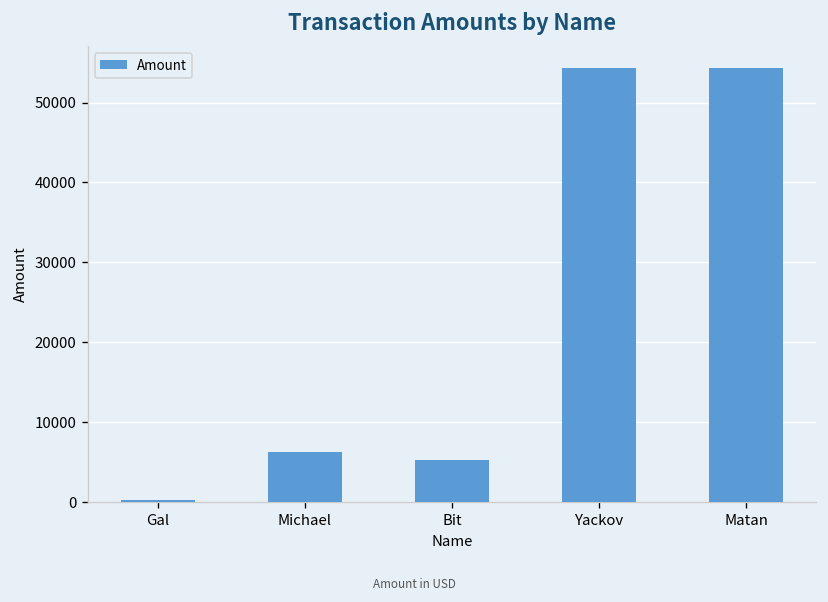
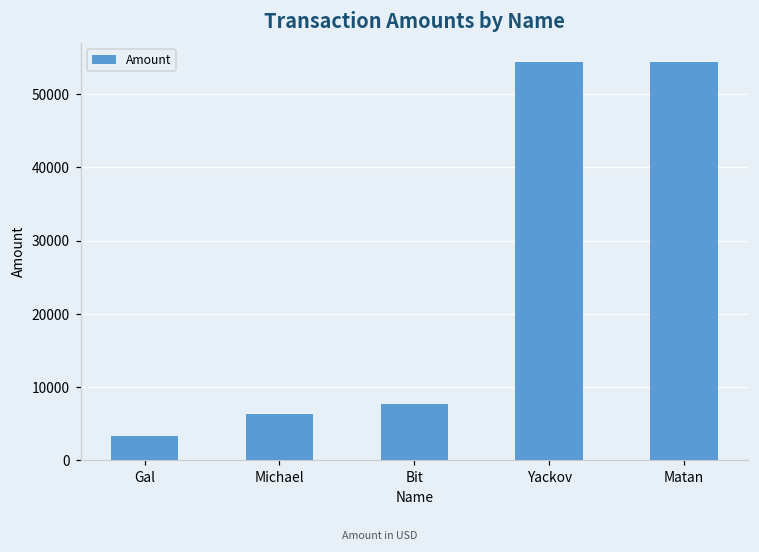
  {
-   "Gal": 0,
+   "Gal": 3000,
    "Michael": 6000,
-   "Bit": 5000,
+   "Bit": 8000,
    "Yackov": 54000,
    "Matan": 54000
  }
